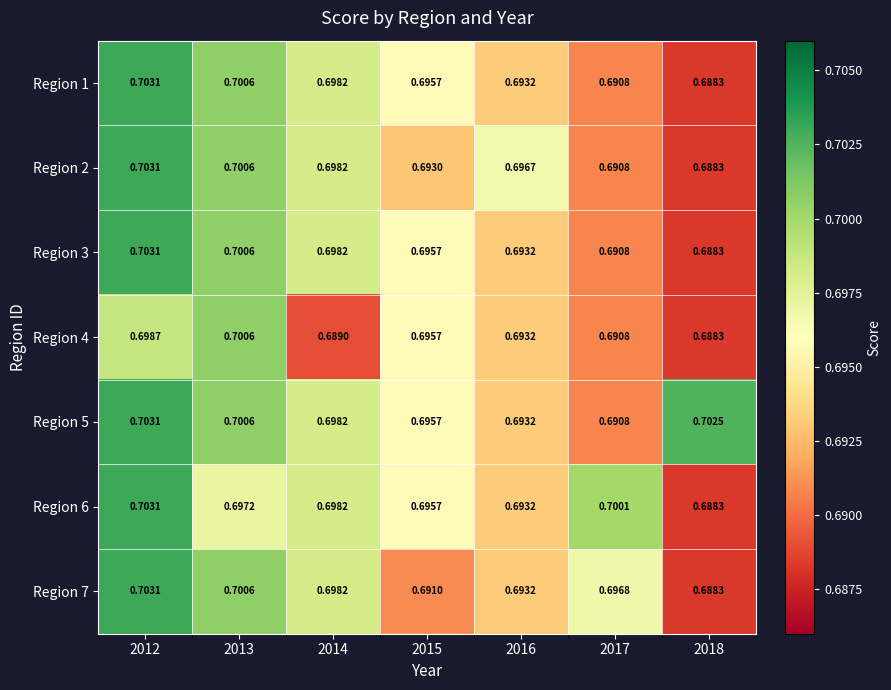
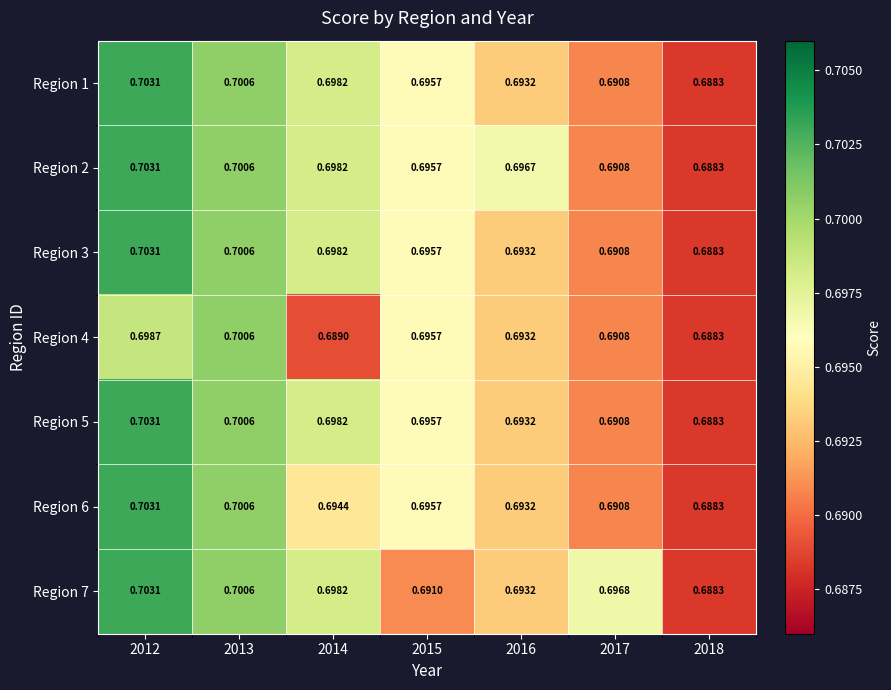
  {
    "Region 1": {
      "2012": 0.7031,
      "2013": 0.7006,
      "2014": 0.6982,
      "2015": 0.6957,
      "2016": 0.6932,
      "2017": 0.6908,
      "2018": 0.6883
    },
    "Region 2": {
      "2012": 0.7031,
      "2013": 0.7006,
      "2014": 0.6982,
-     "2015": 0.6930,
+     "2015": 0.6957,
      "2016": 0.6967,
      "2017": 0.6908,
      "2018": 0.6883
    },
    "Region 3": {
      "2012": 0.7031,
      "2013": 0.7006,
      "2014": 0.6982,
      "2015": 0.6957,
      "2016": 0.6932,
      "2017": 0.6908,
      "2018": 0.6883
    },
    "Region 4": {
      "2012": 0.6987,
      "2013": 0.7006,
      "2014": 0.6890,
      "2015": 0.6957,
      "2016": 0.6932,
      "2017": 0.6908,
      "2018": 0.6883
    },
    "Region 5": {
      "2012": 0.7031,
      "2013": 0.7006,
      "2014": 0.6982,
      "2015": 0.6957,
      "2016": 0.6932,
      "2017": 0.6908,
-     "2018": 0.7025
+     "2018": 0.6883
    },
    "Region 6": {
      "2012": 0.7031,
-     "2013": 0.6972,
-     "2014": 0.6982,
+     "2013": 0.7006,
+     "2014": 0.6944,
      "2015": 0.6957,
      "2016": 0.6932,
-     "2017": 0.7001,
+     "2017": 0.6908,
      "2018": 0.6883
    },
    "Region 7": {
      "2012": 0.7031,
      "2013": 0.7006,
      "2014": 0.6982,
      "2015": 0.6910,
      "2016": 0.6932,
      "2017": 0.6968,
      "2018": 0.6883
    }
  }
